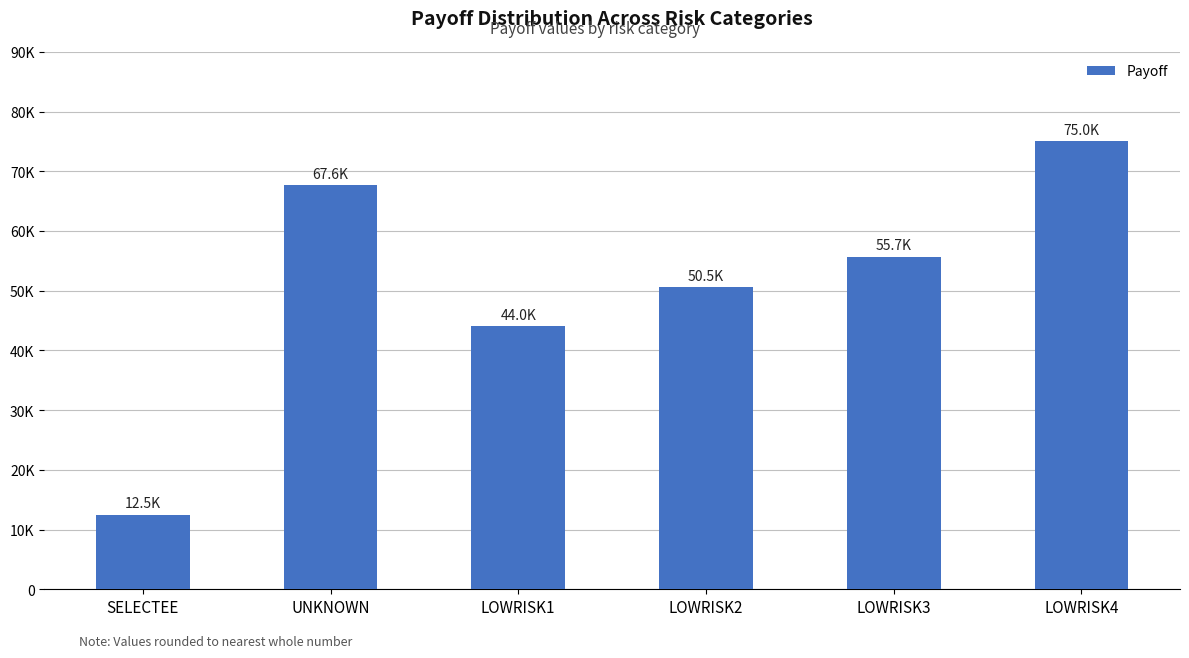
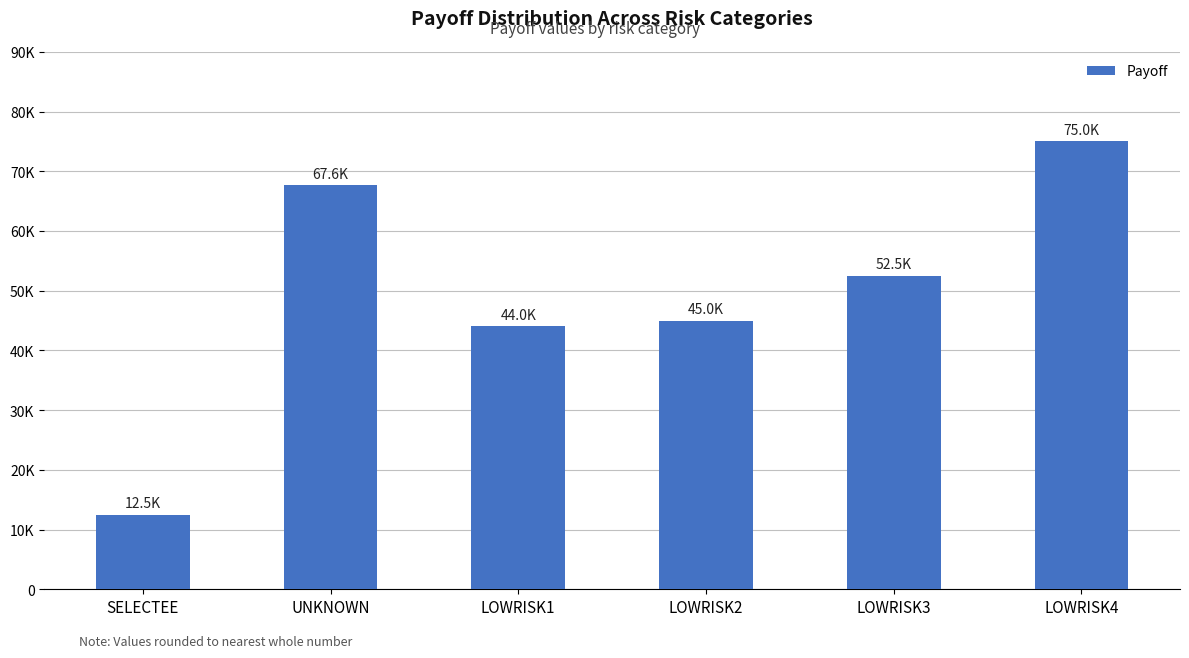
  {
    "SELECTEE": "12.5K",
    "UNKNOWN": "67.6K",
    "LOWRISK1": "44.0K",
-   "LOWRISK2": "50.5K",
-   "LOWRISK3": "55.7K",
+   "LOWRISK2": "45.0K",
+   "LOWRISK3": "52.5K",
    "LOWRISK4": "75.0K"
  }
